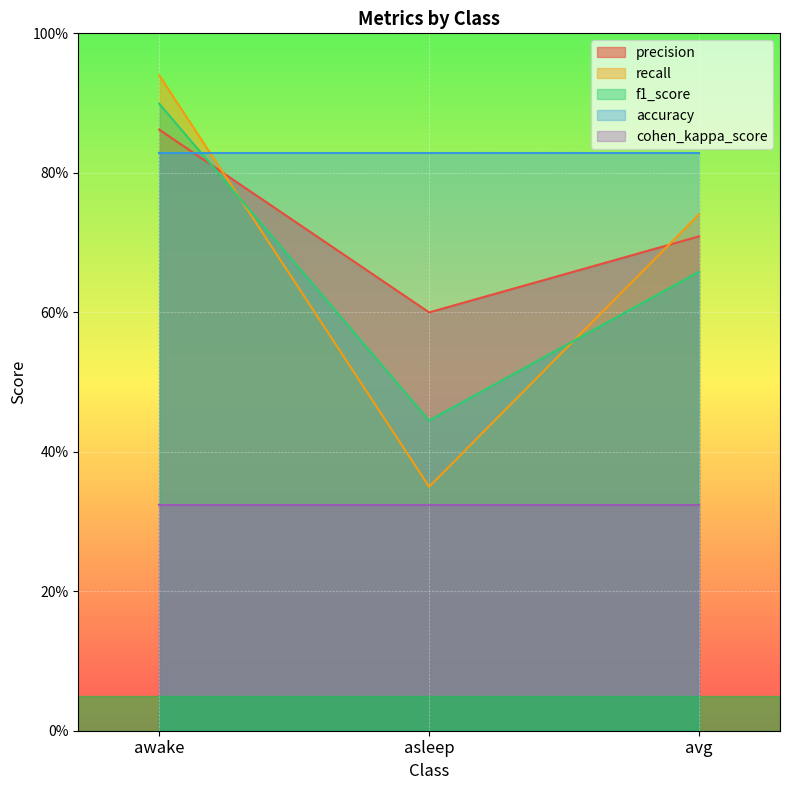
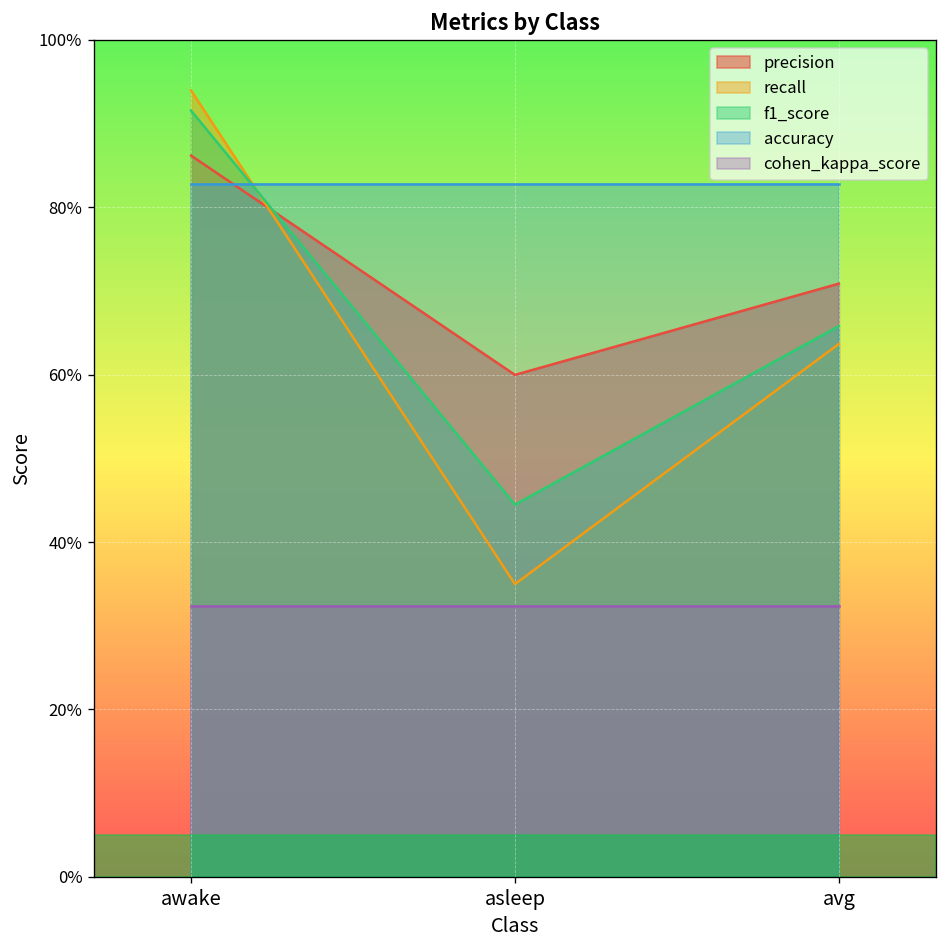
  {
    "precision": {
      "awake": "86%",
      "asleep": "60%",
      "avg": "71%"
    },
    "recall": {
      "awake": "94%",
      "asleep": "35%",
-     "avg": "74%"
+     "avg": "64%"
    },
    "f1_score": {
-     "awake": "90%",
+     "awake": "92%",
      "asleep": "44%",
      "avg": "66%"
    },
    "accuracy": {
      "awake": "83%",
      "asleep": "83%",
      "avg": "83%"
    },
    "cohen_kappa_score": {
      "awake": "32%",
      "asleep": "32%",
      "avg": "32%"
    }
  }
